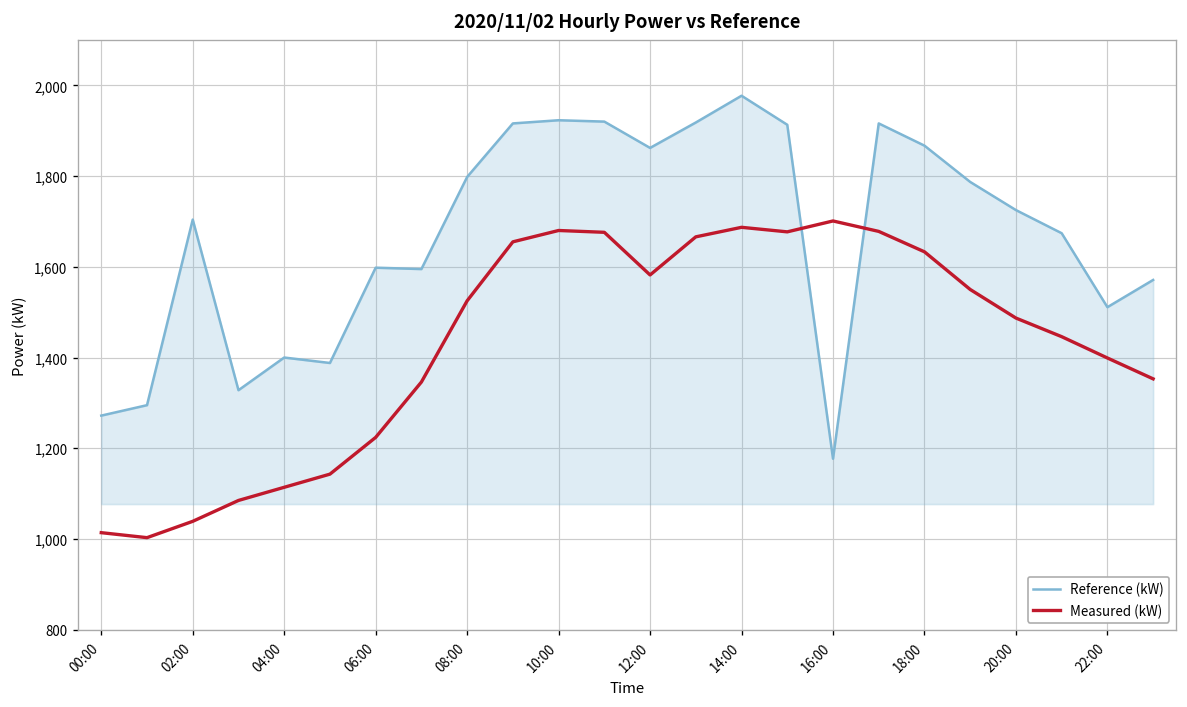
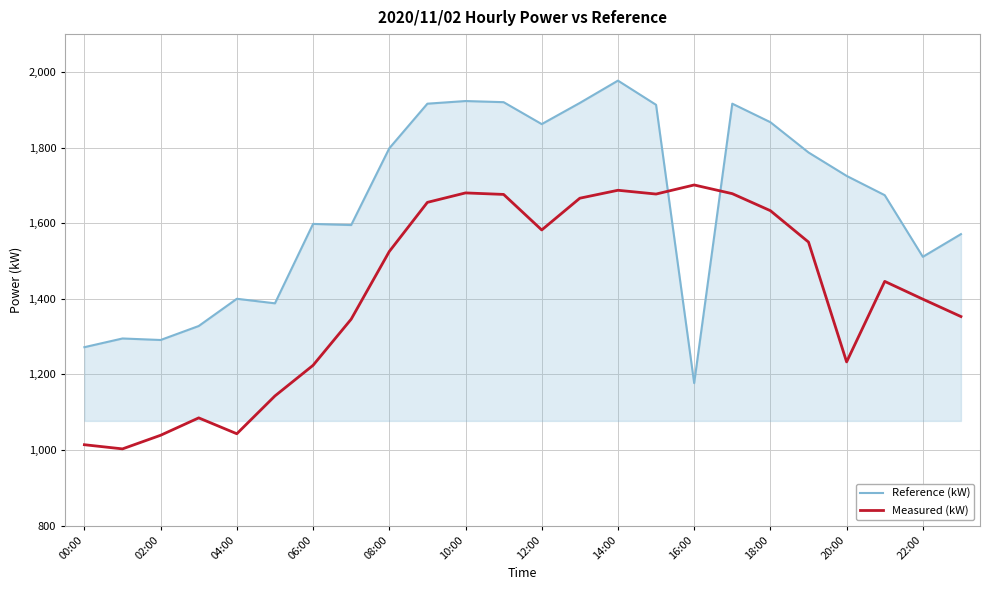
  {
    "Reference (kW)": {
      "00:00": "1,270",
-     "02:00": "1,700",
+     "02:00": "1,290",
      "04:00": "1,400",
      "06:00": "1,600",
      "08:00": "1,800",
      "10:00": "1,920",
      "12:00": "1,860",
      "14:00": "1,980",
      "16:00": "1,180",
      "18:00": "1,870",
      "20:00": "1,730",
      "22:00": "1,510"
    },
    "Measured (kW)": {
      "00:00": "1,010",
      "02:00": "1,040",
-     "04:00": "1,110",
+     "04:00": "1,040",
      "06:00": "1,220",
      "08:00": "1,530",
      "10:00": "1,680",
      "12:00": "1,580",
      "14:00": "1,690",
      "16:00": "1,700",
      "18:00": "1,630",
-     "20:00": "1,490",
+     "20:00": "1,230",
      "22:00": "1,400"
    }
  }
